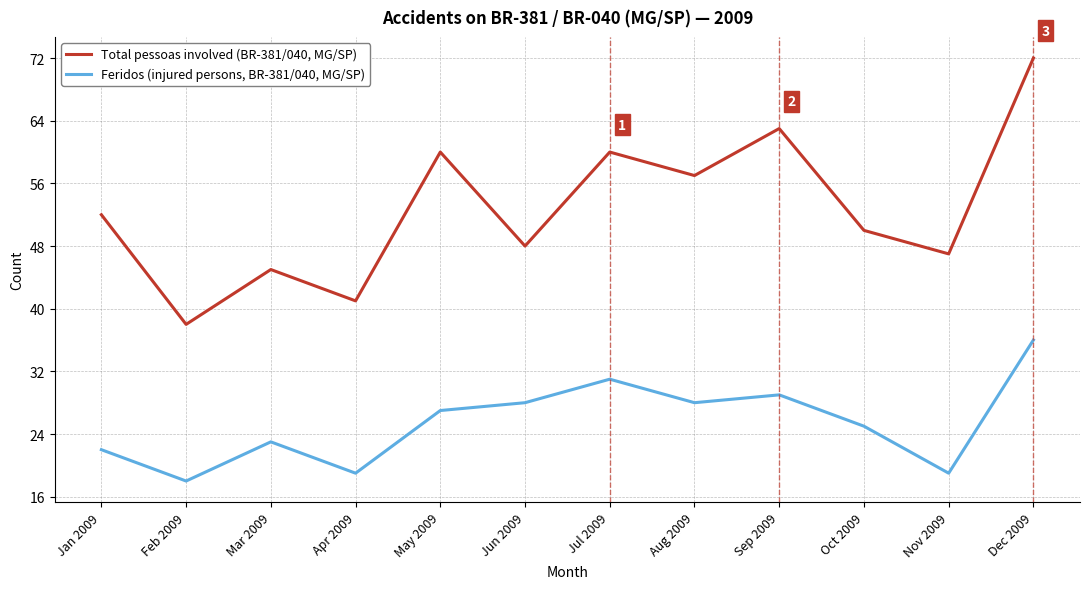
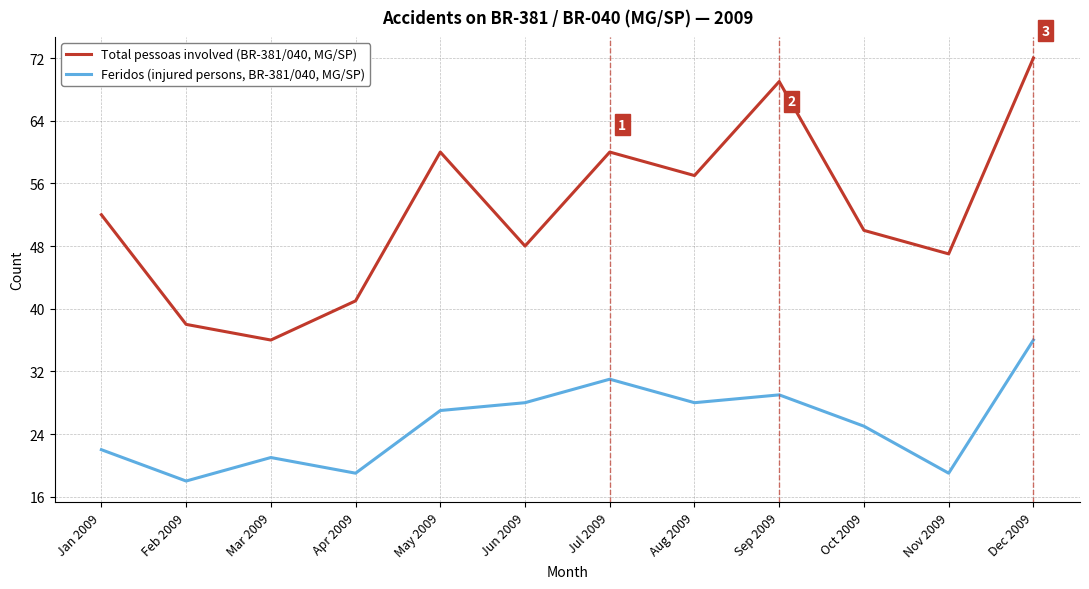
  {
    "Total pessoas involved (BR-381/040, MG/SP)": {
      "Jan 2009": 52,
      "Feb 2009": 38,
-     "Mar 2009": 45,
+     "Mar 2009": 36,
      "Apr 2009": 41,
      "May 2009": 60,
      "Jun 2009": 48,
      "Aug 2009": 57,
-     "Sep 2009": 63,
+     "Sep 2009": 69,
      "Oct 2009": 50,
      "Nov 2009": 47
    },
    "Feridos (injured persons, BR-381/040, MG/SP)": {
      "Jan 2009": 22,
      "Feb 2009": 18,
-     "Mar 2009": 23,
+     "Mar 2009": 21,
      "Apr 2009": 19,
      "May 2009": 27,
      "Jun 2009": 28,
      "Jul 2009": 31,
      "Aug 2009": 28,
      "Sep 2009": 29,
      "Oct 2009": 25,
      "Nov 2009": 19,
      "Dec 2009": 36
    }
  }
